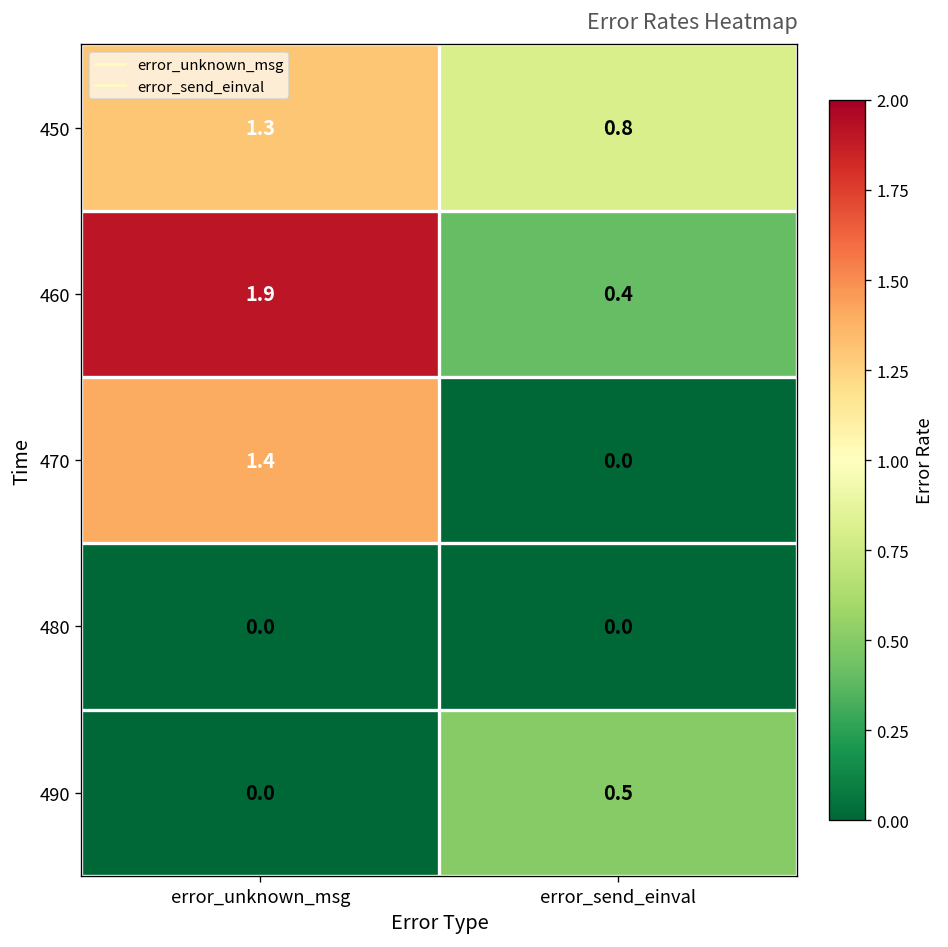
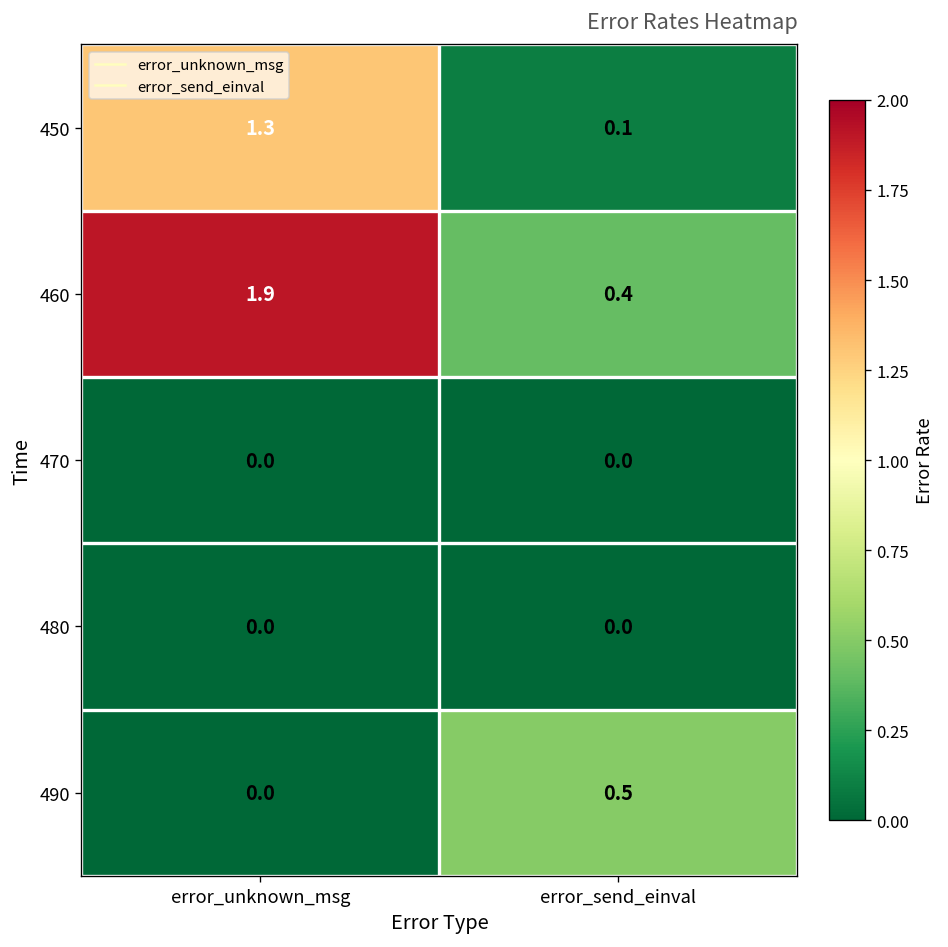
  {
    "450": {
      "error_unknown_msg": 1.3,
-     "error_send_einval": 0.8
+     "error_send_einval": 0.1
    },
    "460": {
      "error_unknown_msg": 1.9,
      "error_send_einval": 0.4
    },
    "470": {
-     "error_unknown_msg": 1.4,
+     "error_unknown_msg": 0.0,
      "error_send_einval": 0.0
    },
    "480": {
      "error_unknown_msg": 0.0,
      "error_send_einval": 0.0
    },
    "490": {
      "error_unknown_msg": 0.0,
      "error_send_einval": 0.5
    }
  }
